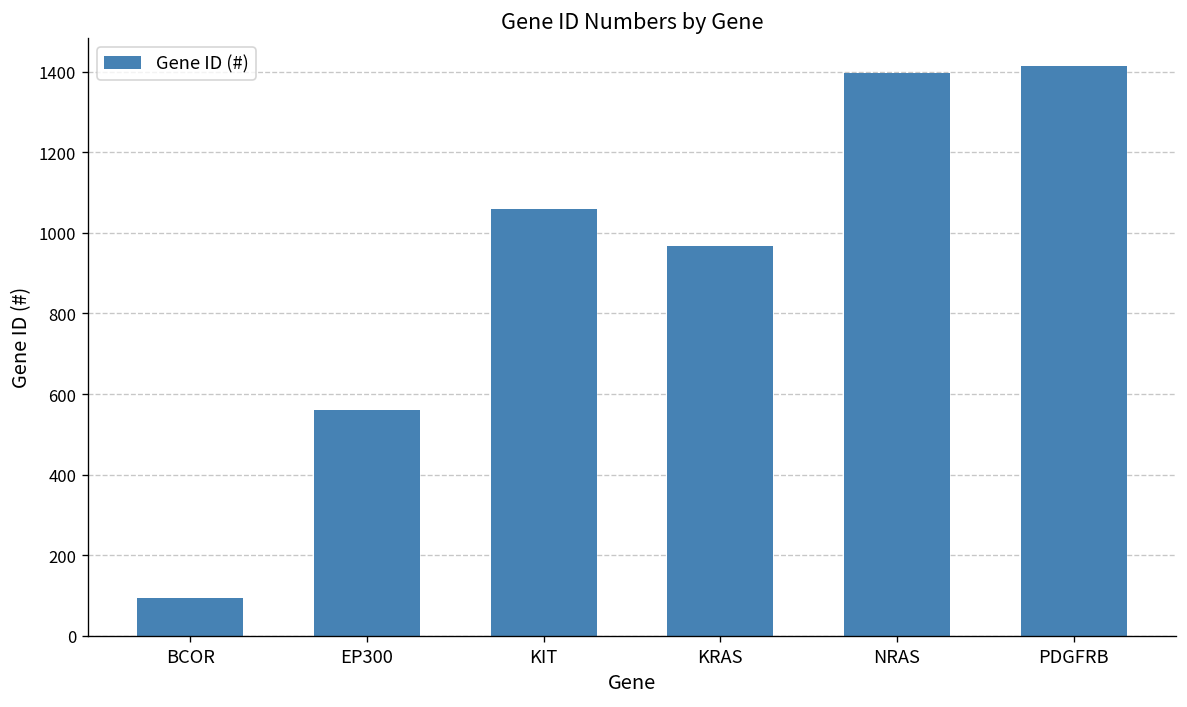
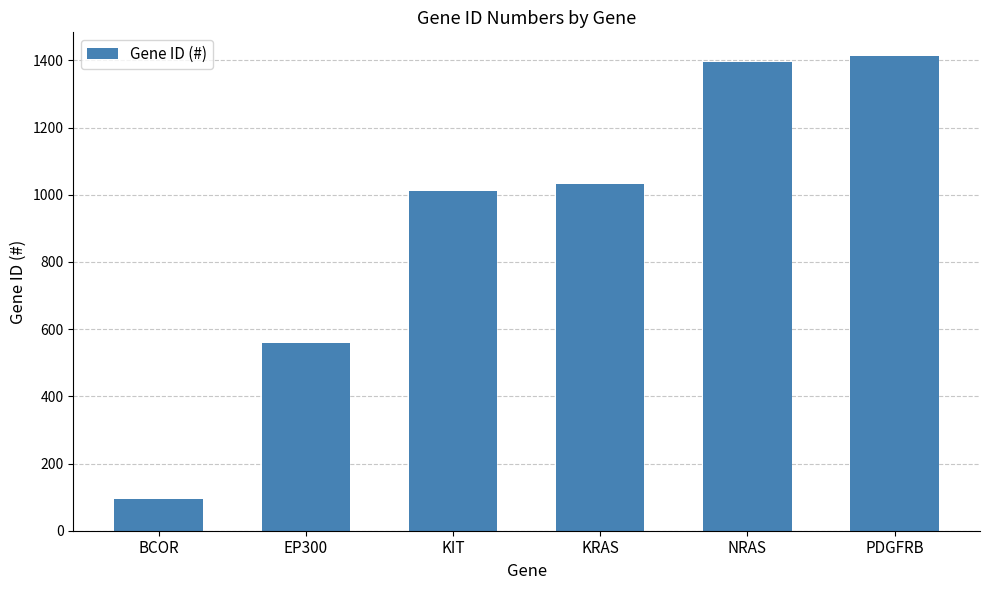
  {
    "BCOR": 100,
    "EP300": 560,
-   "KIT": 1060,
-   "KRAS": 970,
+   "KIT": 1010,
+   "KRAS": 1030,
    "NRAS": 1400,
    "PDGFRB": 1410
  }
